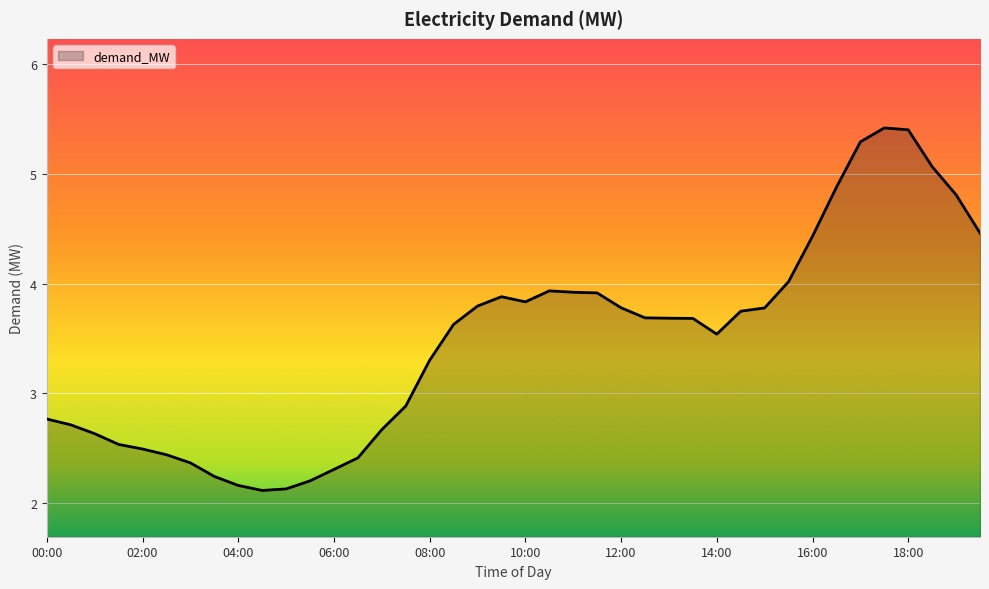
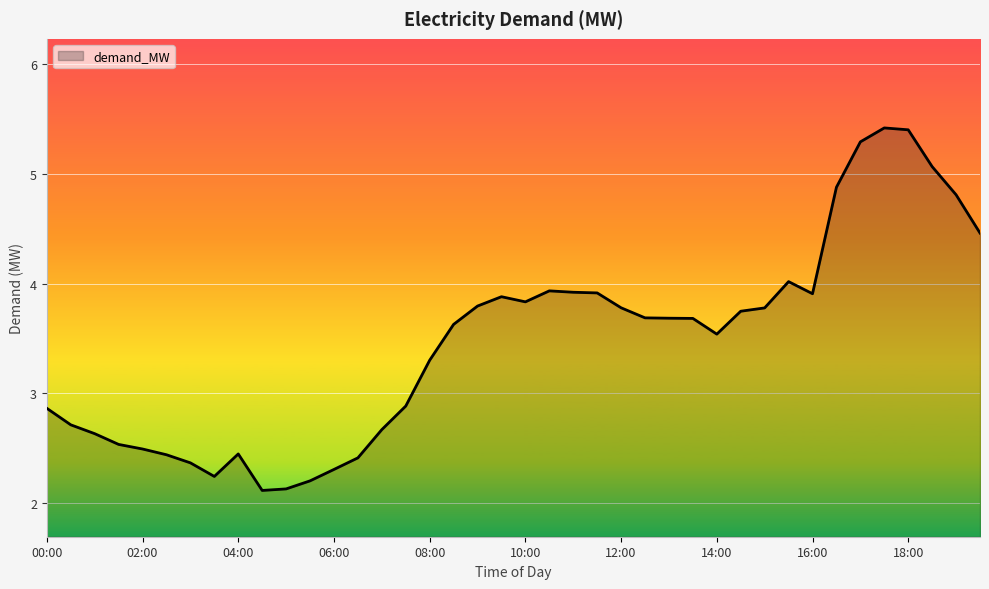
  {
-   "00:00": 2.76,
+   "00:00": 2.86,
    "02:00": 2.49,
-   "04:00": 2.16,
+   "04:00": 2.44,
    "06:00": 2.30,
    "08:00": 3.30,
    "10:00": 3.83,
    "12:00": 3.78,
    "14:00": 3.54,
-   "16:00": 4.43,
+   "16:00": 3.91,
    "18:00": 5.40
  }
